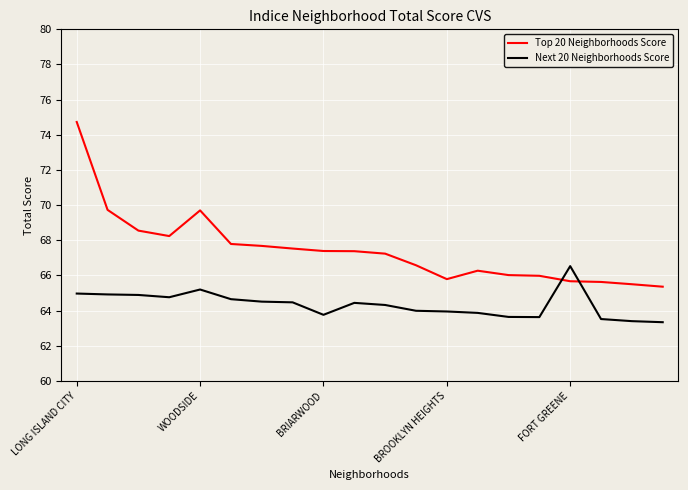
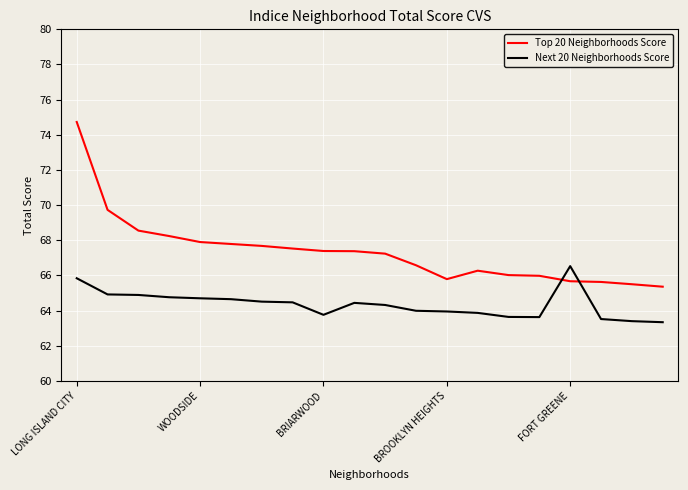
  {
    "Top 20 Neighborhoods Score": {
      "LONG ISLAND CITY": 74.7,
-     "WOODSIDE": 69.7,
+     "WOODSIDE": 67.9,
      "BRIARWOOD": 67.4,
      "BROOKLYN HEIGHTS": 65.8,
      "FORT GREENE": 65.7
    },
    "Next 20 Neighborhoods Score": {
-     "LONG ISLAND CITY": 65.0,
-     "WOODSIDE": 65.2,
+     "LONG ISLAND CITY": 65.8,
+     "WOODSIDE": 64.7,
      "BRIARWOOD": 63.8,
      "BROOKLYN HEIGHTS": 64.0,
      "FORT GREENE": 66.5
    }
  }
